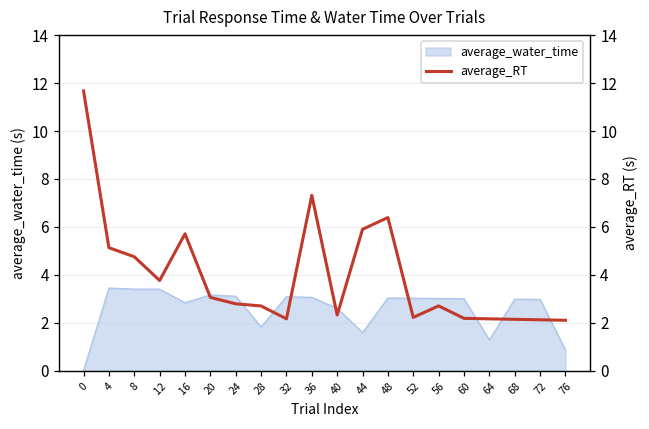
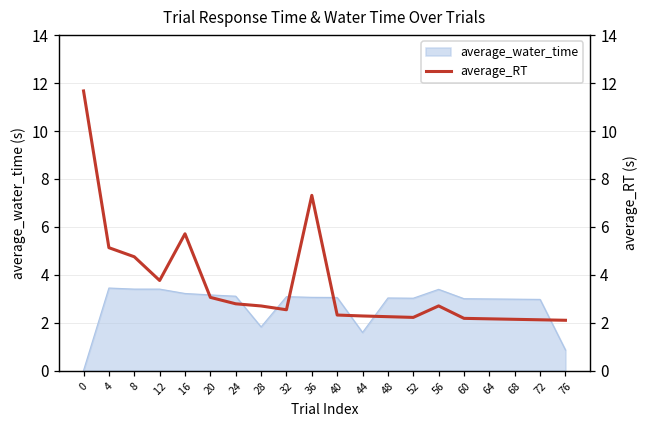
  {
    "average_water_time": {
      "0": 0.0,
      "4": 3.4,
      "8": 3.4,
      "12": 3.4,
-     "16": 2.8,
+     "16": 3.2,
      "20": 3.2,
      "24": 3.1,
      "28": 1.8,
      "32": 3.1,
      "36": 3.1,
-     "40": 2.6,
+     "40": 3.1,
      "44": 1.6,
      "48": 3.0,
      "52": 3.0,
-     "56": 3.0,
+     "56": 3.4,
      "60": 3.0,
-     "64": 1.3,
+     "64": 3.0,
      "68": 3.0,
      "72": 3.0,
      "76": 0.9
    },
    "average_RT": {
      "0": 11.7,
      "4": 5.1,
      "8": 4.8,
      "12": 3.8,
      "16": 5.7,
      "20": 3.1,
      "24": 2.8,
      "28": 2.7,
-     "32": 2.2,
+     "32": 2.5,
      "36": 7.3,
      "40": 2.3,
-     "44": 5.9,
-     "48": 6.4,
+     "44": 2.3,
+     "48": 2.3,
      "52": 2.2,
      "56": 2.7,
      "60": 2.2,
      "64": 2.2,
      "68": 2.1,
      "72": 2.1,
      "76": 2.1
    }
  }
